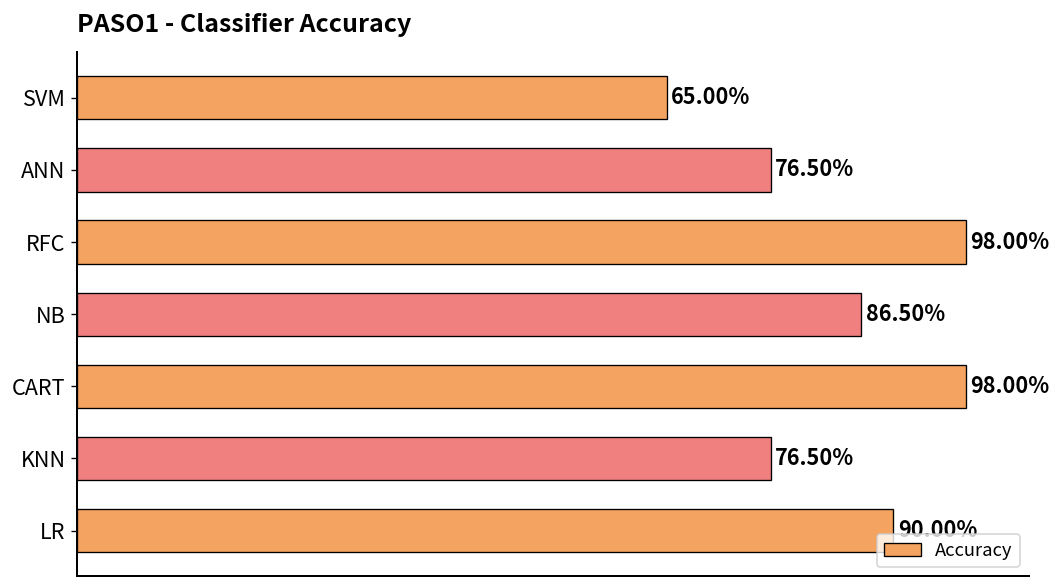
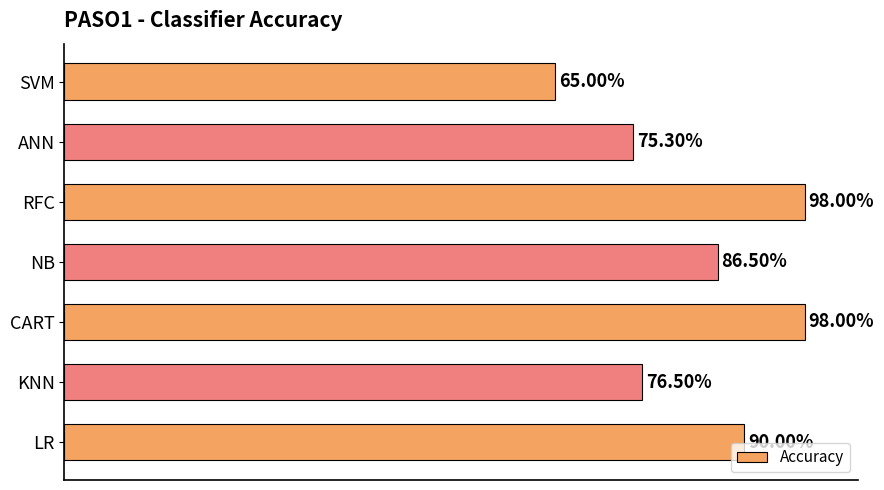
  {
    "SVM": "65.00%",
-   "ANN": "76.50%",
+   "ANN": "75.30%",
    "RFC": "98.00%",
    "NB": "86.50%",
    "CART": "98.00%",
    "KNN": "76.50%"
  }
